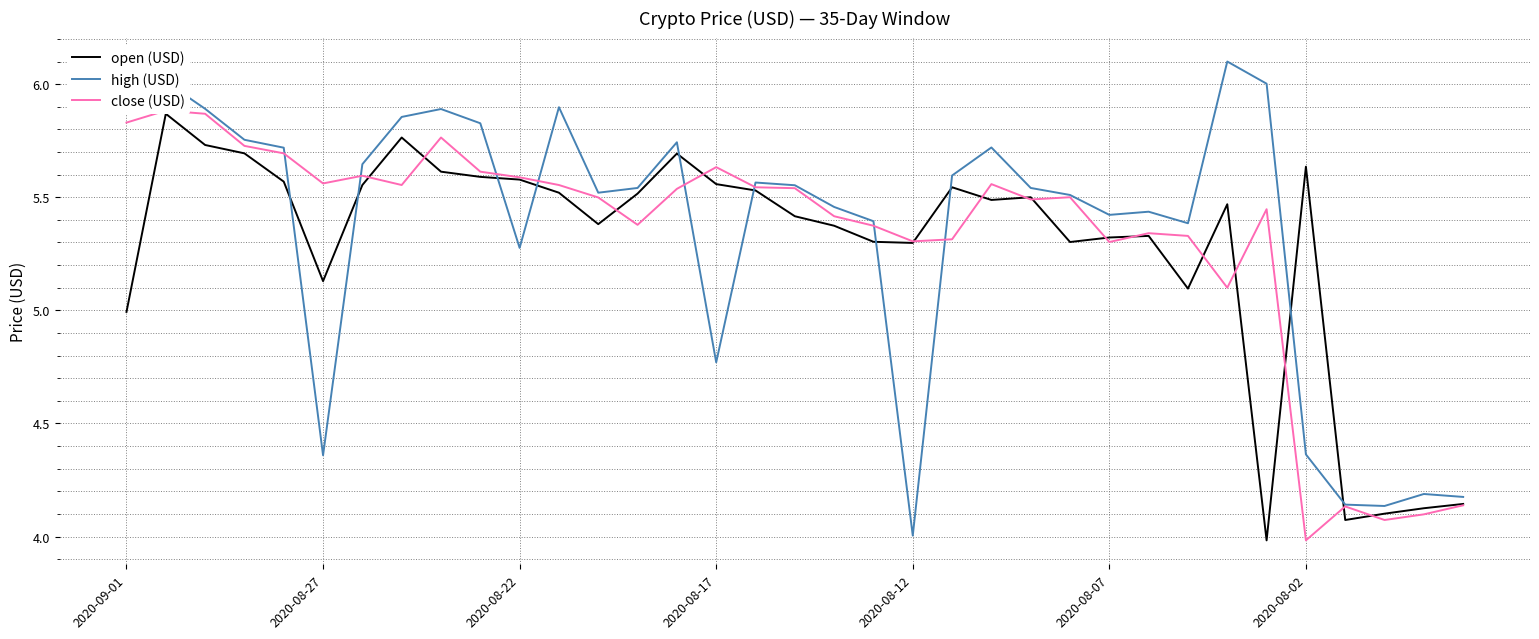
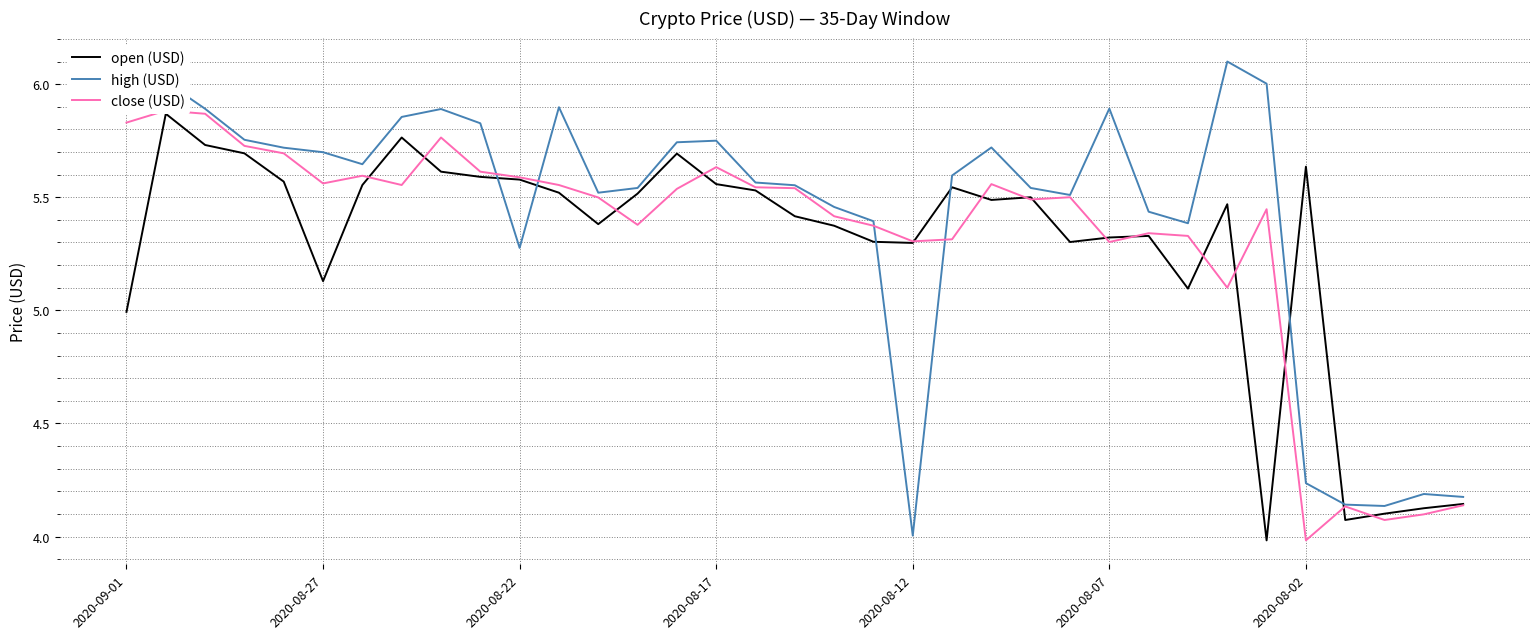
  {
    "open (USD)": {
      "2020-09-01": 4.99,
      "2020-08-27": 5.13,
      "2020-08-17": 5.56,
      "2020-08-07": 5.32,
      "2020-08-02": 5.64
    },
    "high (USD)": {
-     "2020-08-27": 4.36,
+     "2020-08-27": 5.70,
      "2020-08-22": 5.28,
-     "2020-08-17": 4.77,
+     "2020-08-17": 5.75,
      "2020-08-12": 4.00,
-     "2020-08-07": 5.42,
-     "2020-08-02": 4.36
+     "2020-08-07": 5.89,
+     "2020-08-02": 4.24
    },
    "close (USD)": {
      "2020-09-01": 5.83,
      "2020-08-27": 5.56,
      "2020-08-17": 5.63,
      "2020-08-07": 5.30,
      "2020-08-02": 3.98
    }
  }
